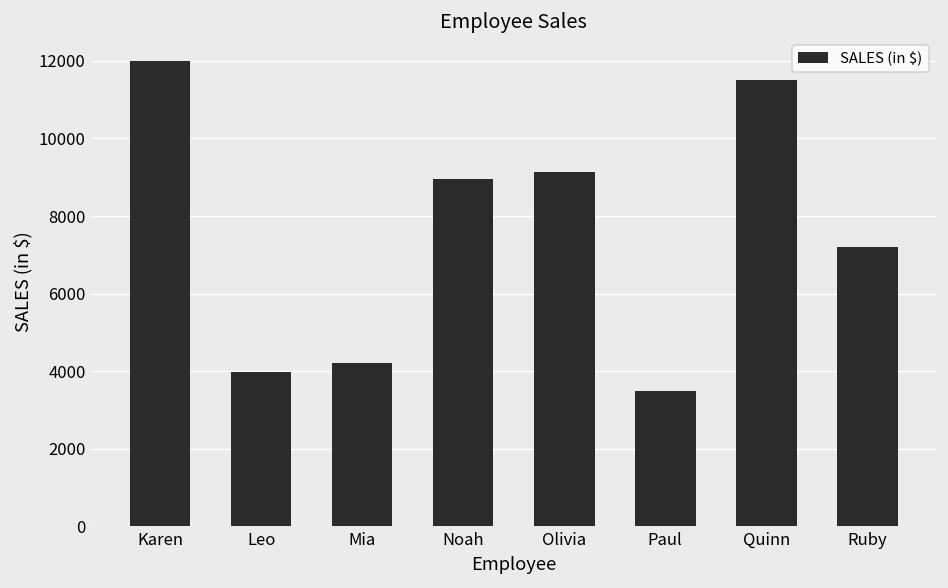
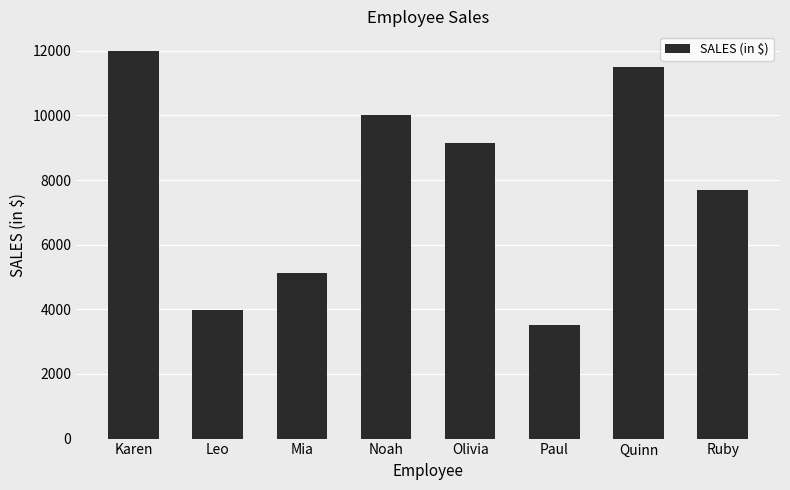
  {
    "Karen": 12000,
    "Leo": 4000,
-   "Mia": 4200,
-   "Noah": 9000,
+   "Mia": 5100,
+   "Noah": 10000,
    "Olivia": 9100,
    "Paul": 3500,
    "Quinn": 11500,
-   "Ruby": 7200
+   "Ruby": 7700
  }
